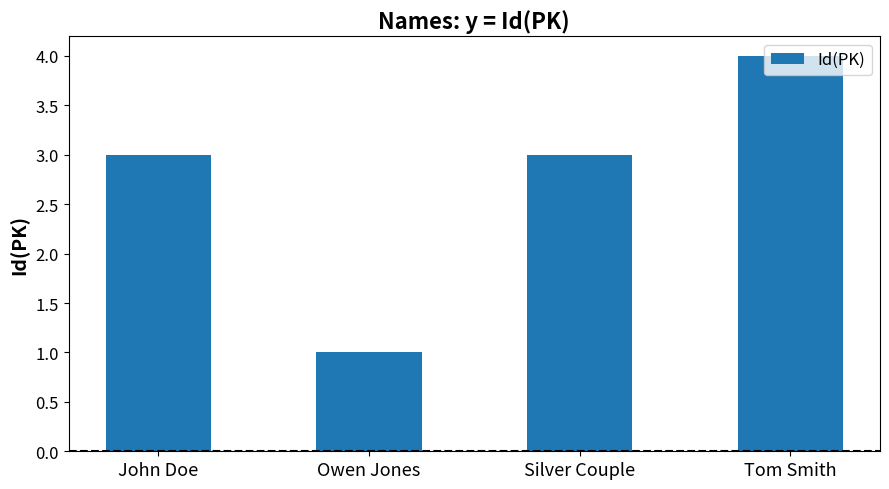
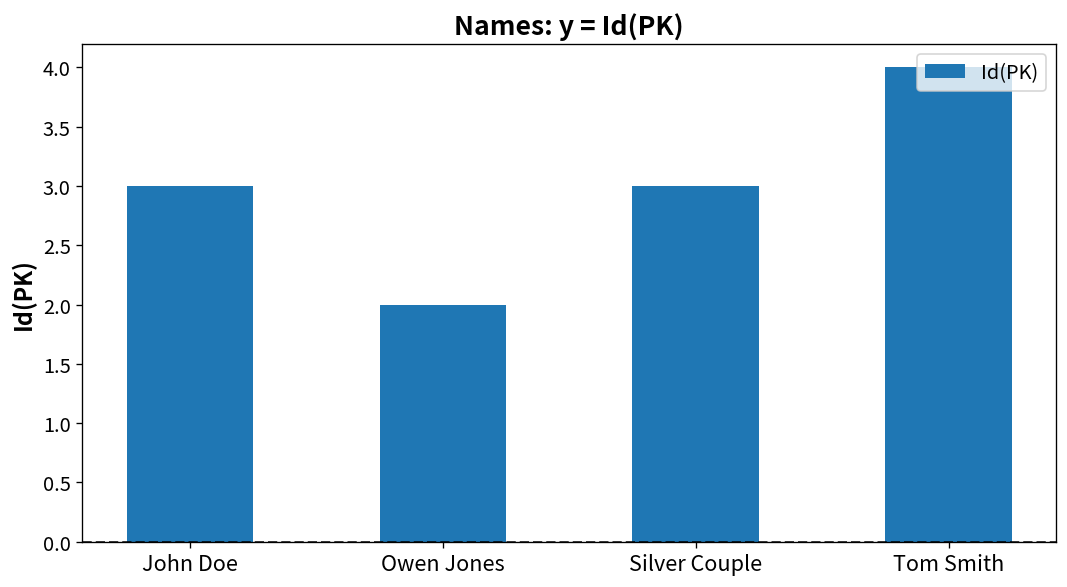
  {
    "John Doe": 3,
-   "Owen Jones": 1,
+   "Owen Jones": 2,
    "Silver Couple": 3
  }
